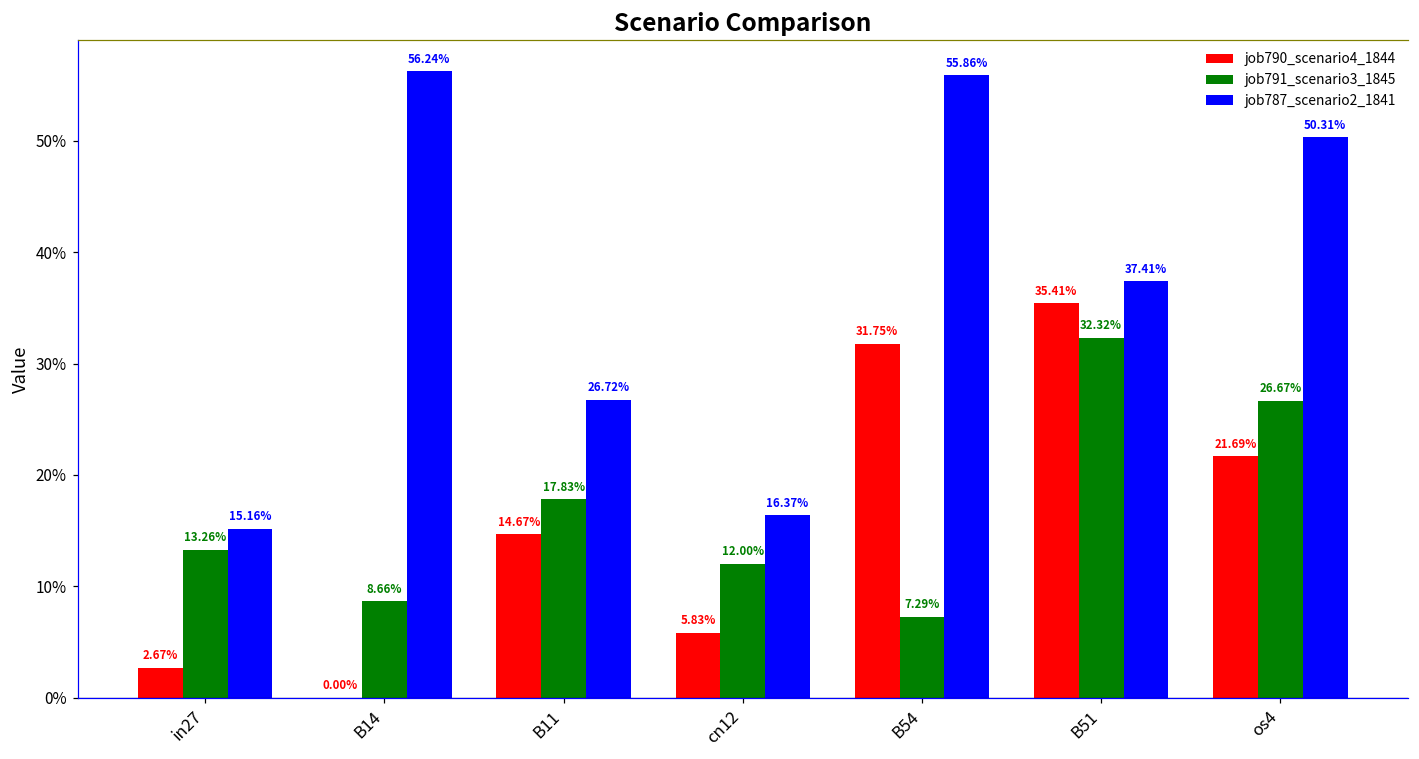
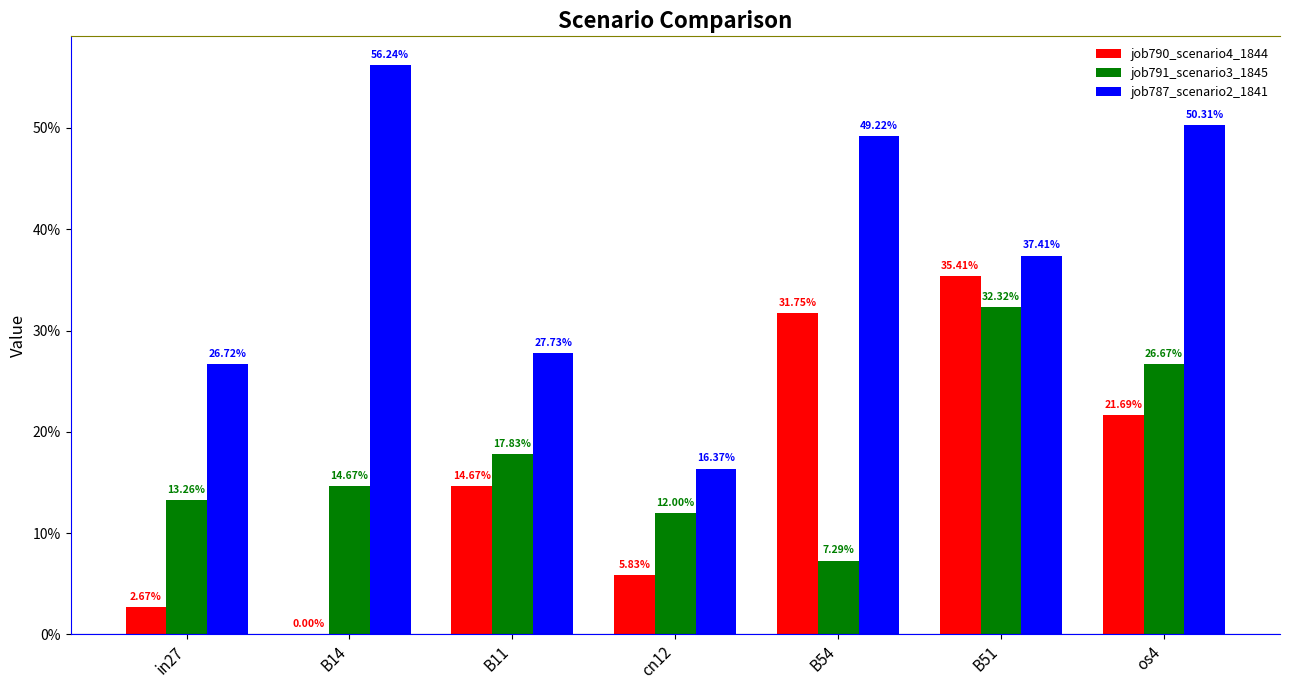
  {
    "job790_scenario4_1844": {
      "in27": "2.67%",
      "B14": "0.00%",
      "B11": "14.67%",
      "cn12": "5.83%",
      "B54": "31.75%",
      "B51": "35.41%",
      "os4": "21.69%"
    },
    "job791_scenario3_1845": {
      "in27": "13.26%",
-     "B14": "8.66%",
+     "B14": "14.67%",
      "B11": "17.83%",
      "cn12": "12.00%",
      "B54": "7.29%",
      "B51": "32.32%",
      "os4": "26.67%"
    },
    "job787_scenario2_1841": {
-     "in27": "15.16%",
+     "in27": "26.72%",
      "B14": "56.24%",
-     "B11": "26.72%",
+     "B11": "27.73%",
      "cn12": "16.37%",
-     "B54": "55.86%",
+     "B54": "49.22%",
      "B51": "37.41%",
      "os4": "50.31%"
    }
  }
